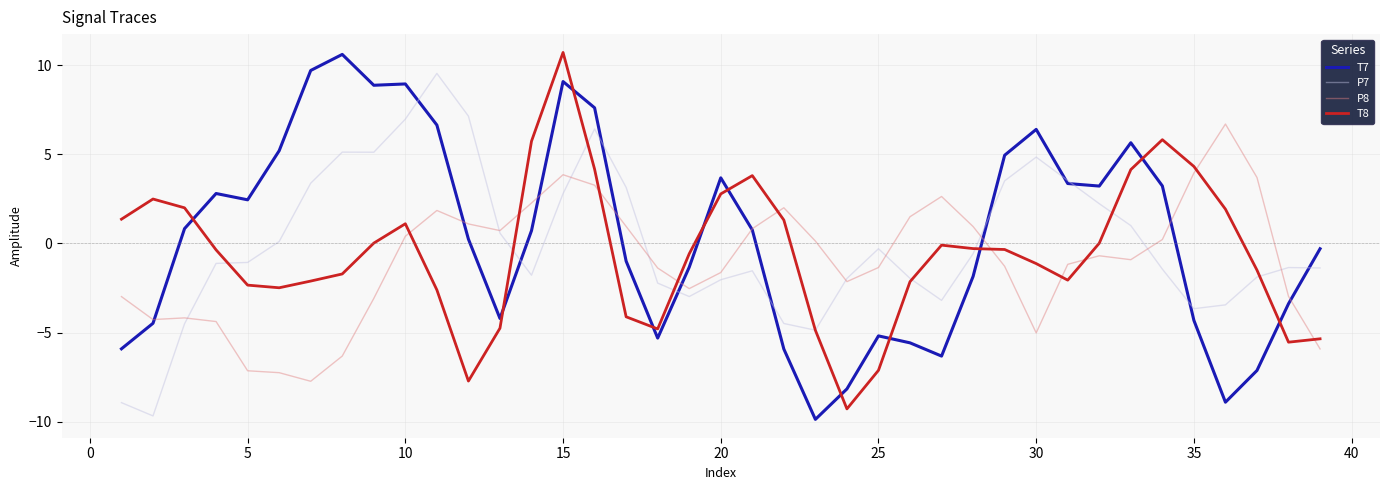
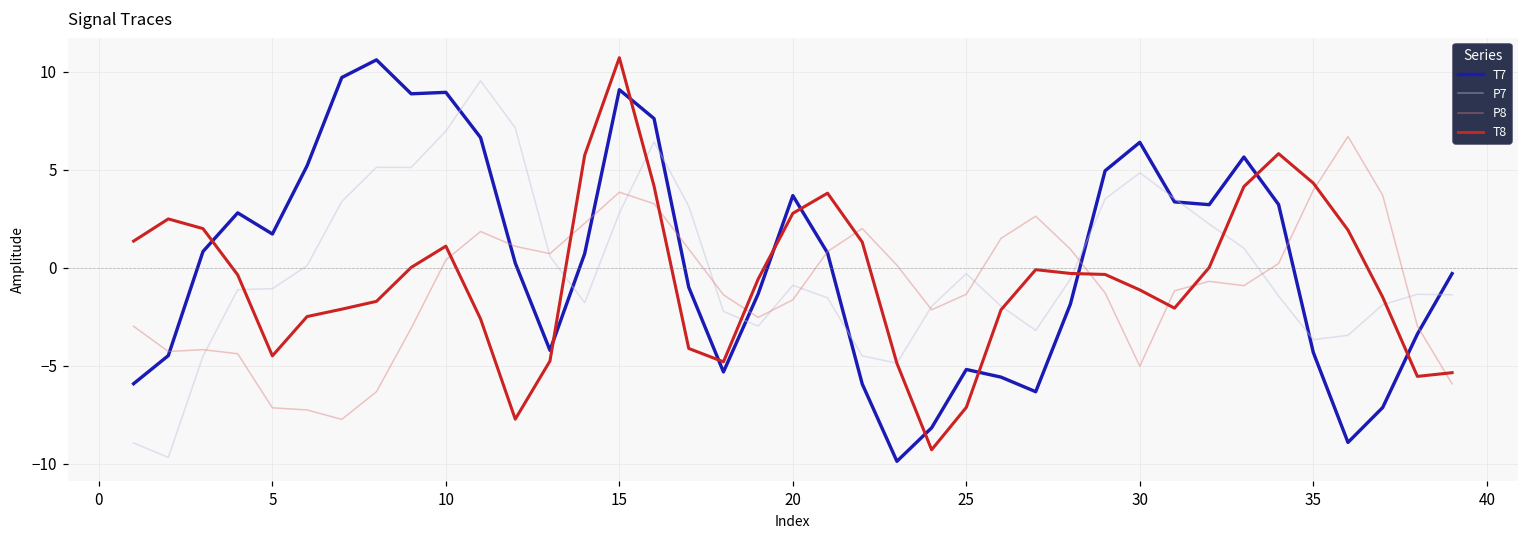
  {
    "T7": {
-     "5": 2.4,
+     "5": 1.7,
      "10": 8.9,
      "15": 9.1,
      "20": 3.7,
      "25": -5.2,
      "30": 6.4,
      "35": -4.3
    },
    "P7": {
      "5": -1.1,
      "10": 7.0,
      "15": 2.8,
-     "20": -2.0,
+     "20": -0.9,
      "25": -0.3,
      "30": 4.8,
      "35": -3.7
    },
    "P8": {
      "5": -7.1,
      "10": 0.4,
      "15": 3.9,
      "20": -1.6,
      "25": -1.3,
      "30": -5.0,
      "35": 4.0
    },
    "T8": {
-     "5": -2.3,
+     "5": -4.5,
      "10": 1.1,
      "15": 10.7,
      "20": 2.8,
      "25": -7.1,
      "30": -1.1,
      "35": 4.3
    }
  }
